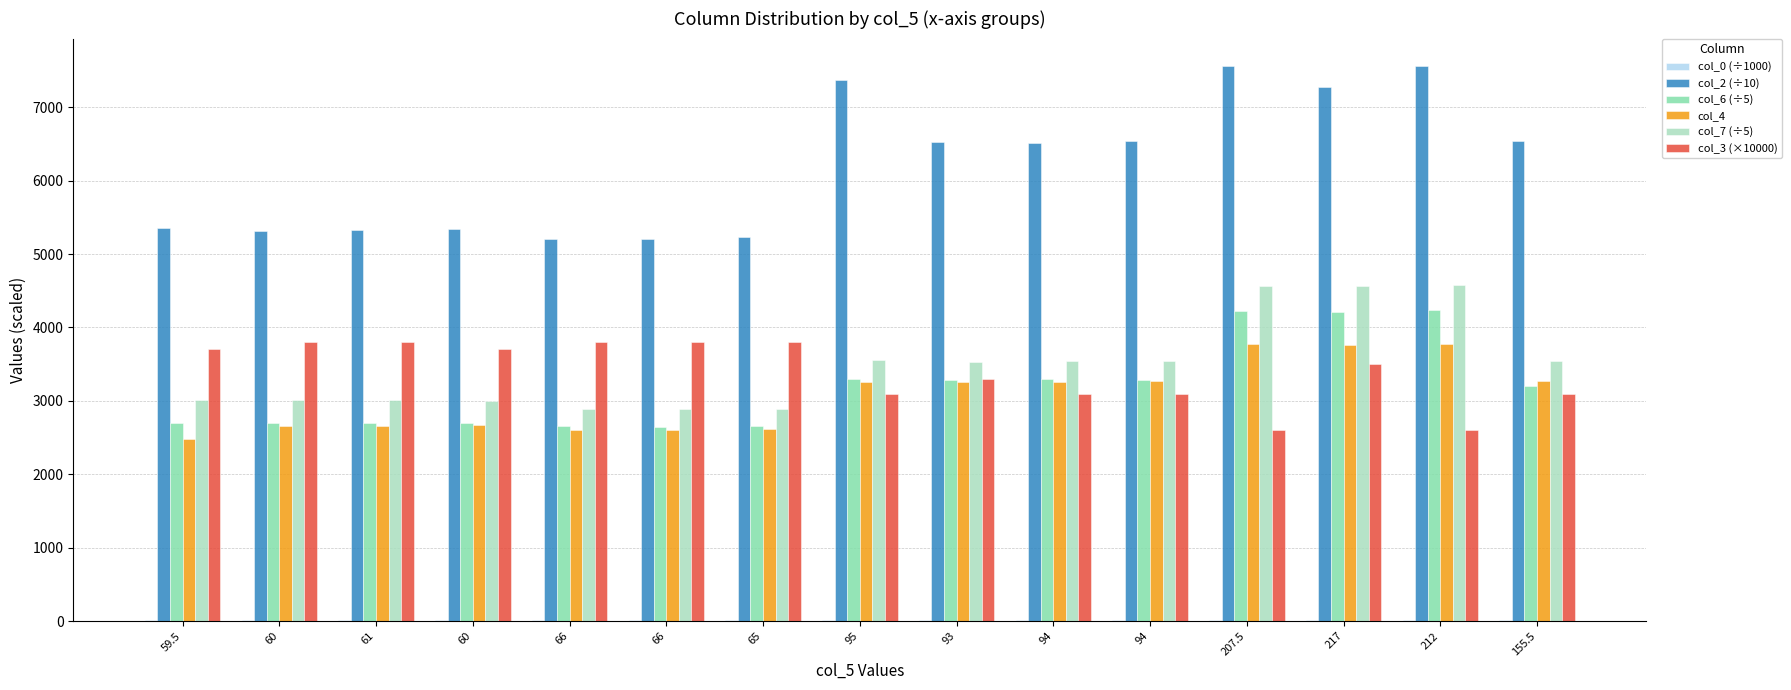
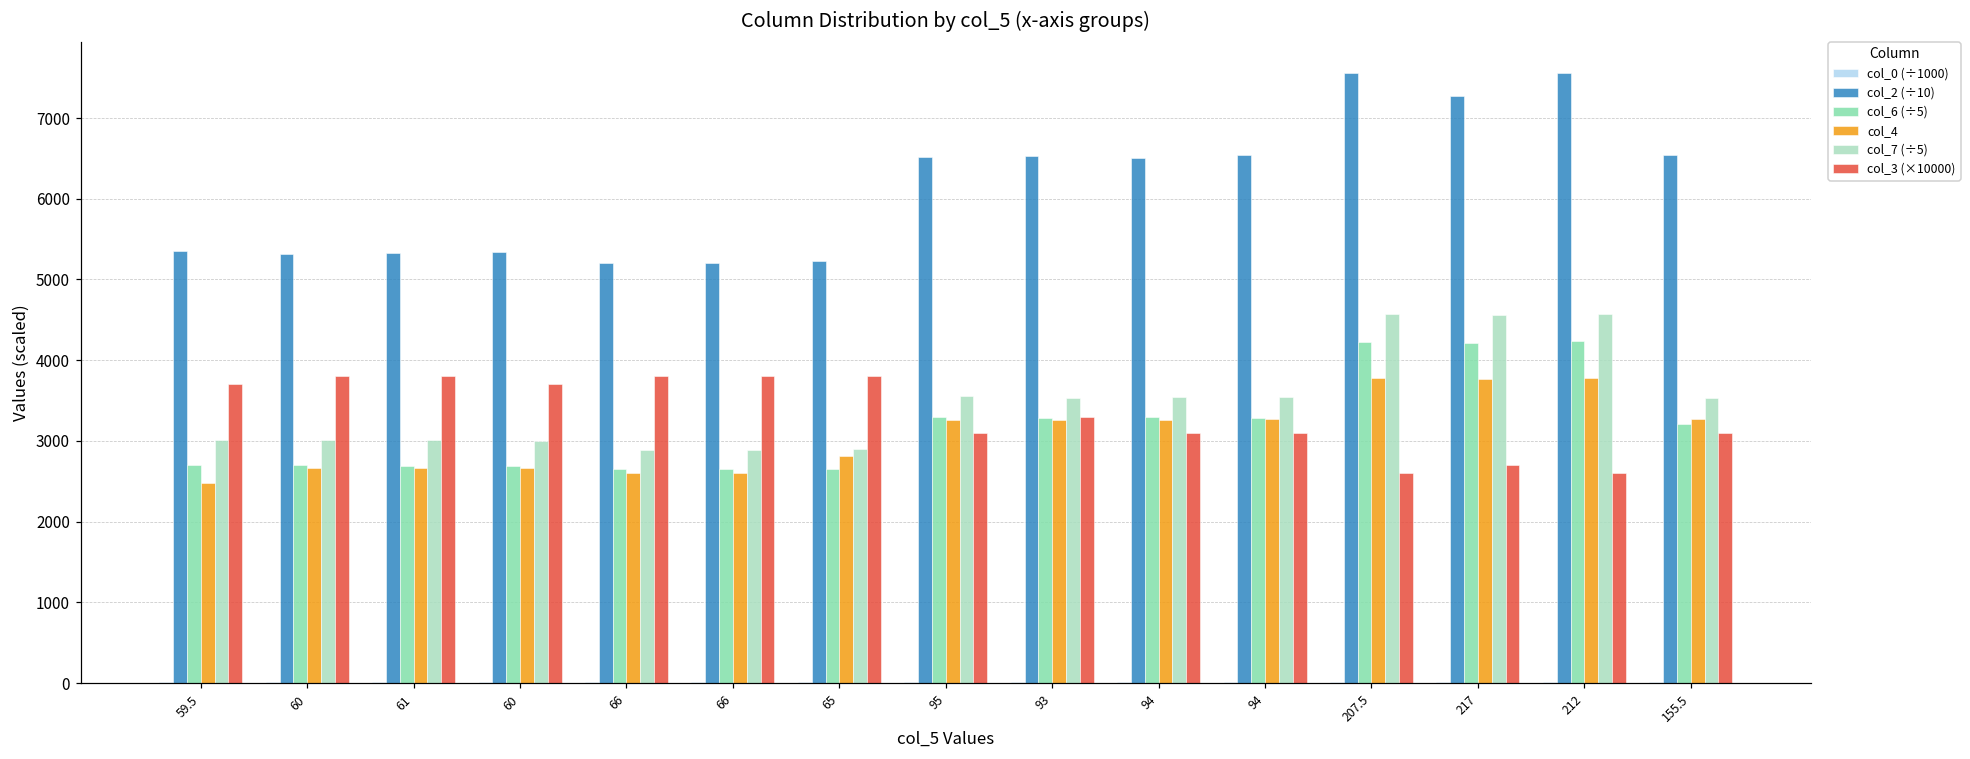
  {
    "col_2 (÷10)": {
      "59.5": 5400,
      "61": 5300,
      "65": 5200,
-     "95": 7400,
+     "95": 6500,
      "93": 6500,
      "207.5": 7600,
      "217": 7300,
      "212": 7600,
      "155.5": 6500
    },
    "col_4": {
      "59.5": 2500,
      "61": 2700,
-     "65": 2600,
+     "65": 2800,
      "95": 3300,
      "93": 3300,
      "207.5": 3800,
      "217": 3800,
      "212": 3800,
      "155.5": 3300
    },
    "col_3 (×10000)": {
      "59.5": 3700,
      "61": 3800,
      "65": 3800,
      "95": 3100,
      "93": 3300,
      "207.5": 2600,
-     "217": 3500,
+     "217": 2700,
      "212": 2600,
      "155.5": 3100
    }
  }
